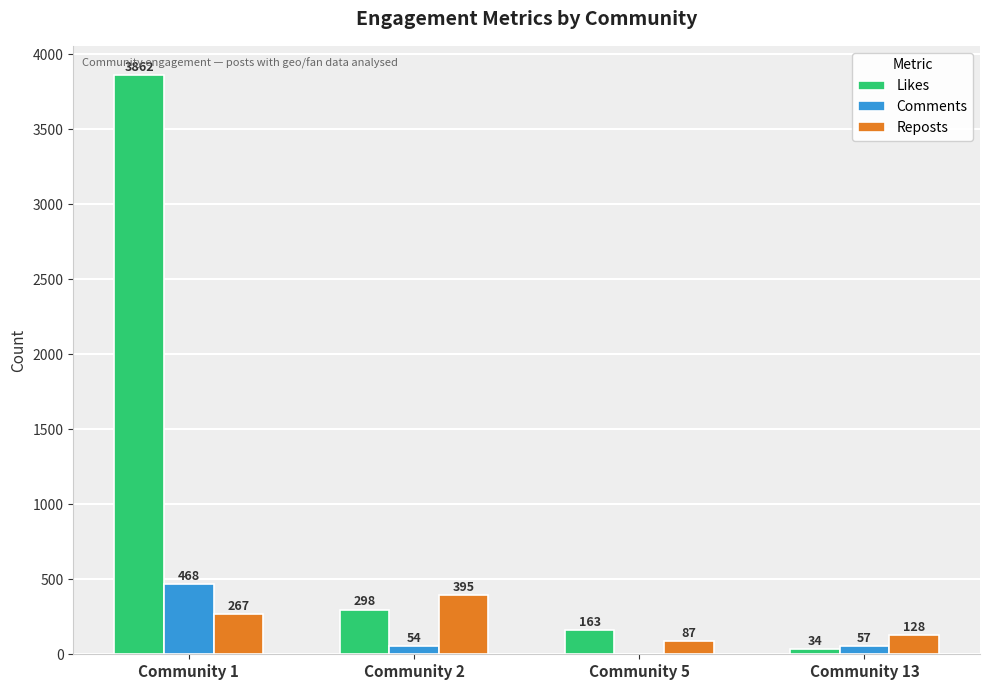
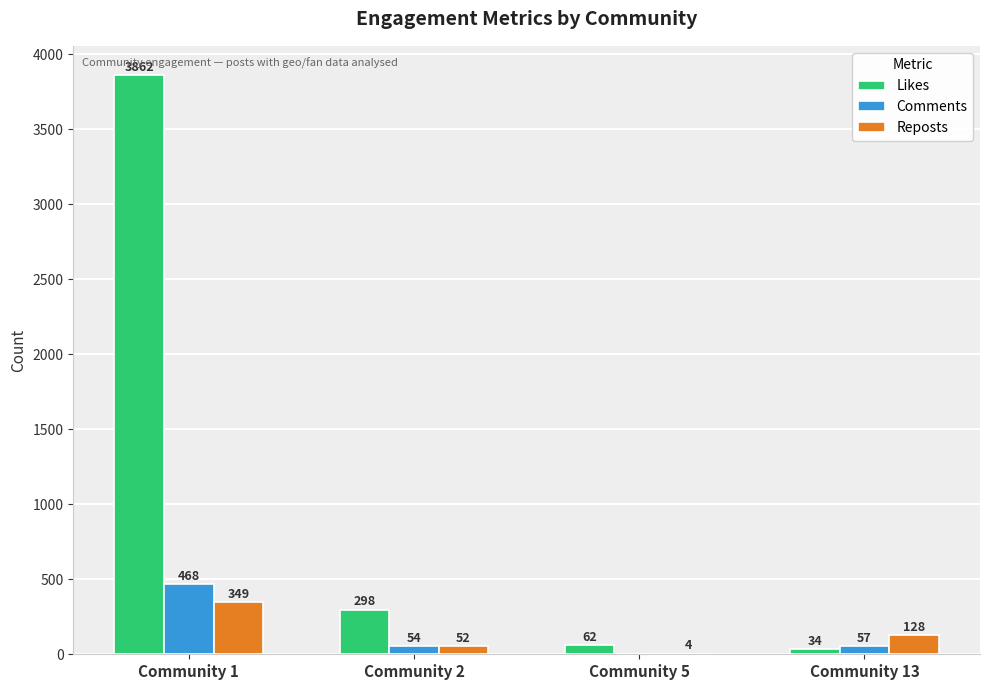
  {
    "Likes": {
      "Community 2": 298,
-     "Community 5": 163,
+     "Community 5": 62,
      "Community 13": 34
    },
    "Comments": {
      "Community 1": 468,
      "Community 2": 54,
      "Community 13": 57
    },
    "Reposts": {
-     "Community 1": 267,
-     "Community 2": 395,
-     "Community 5": 87,
+     "Community 1": 349,
+     "Community 2": 52,
+     "Community 5": 4,
      "Community 13": 128
    }
  }
